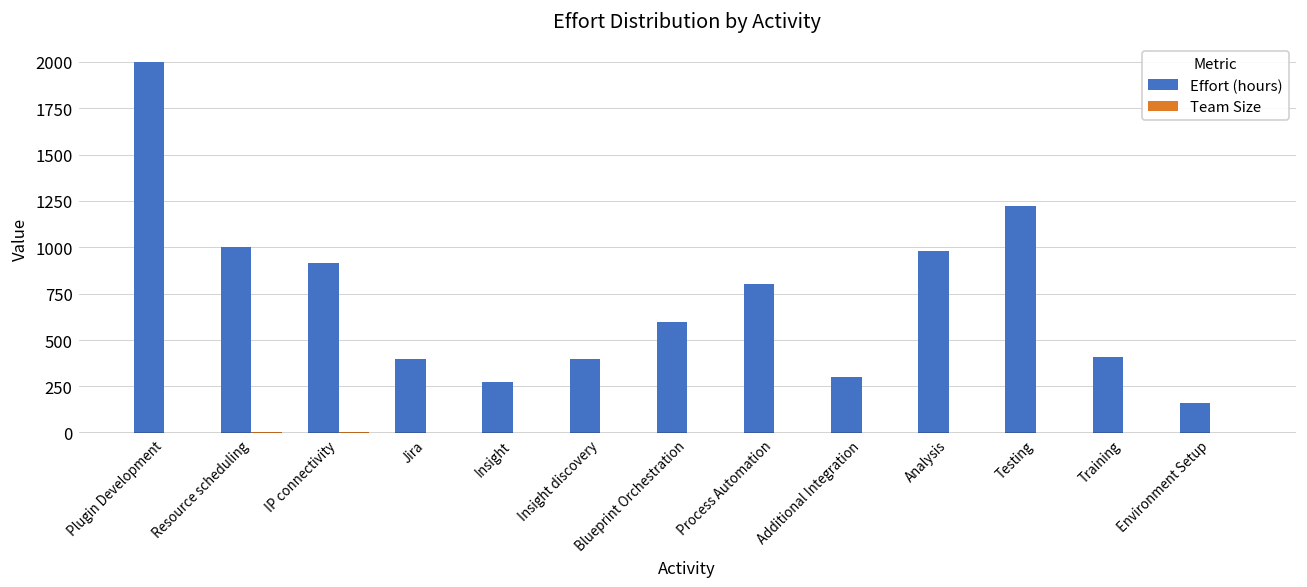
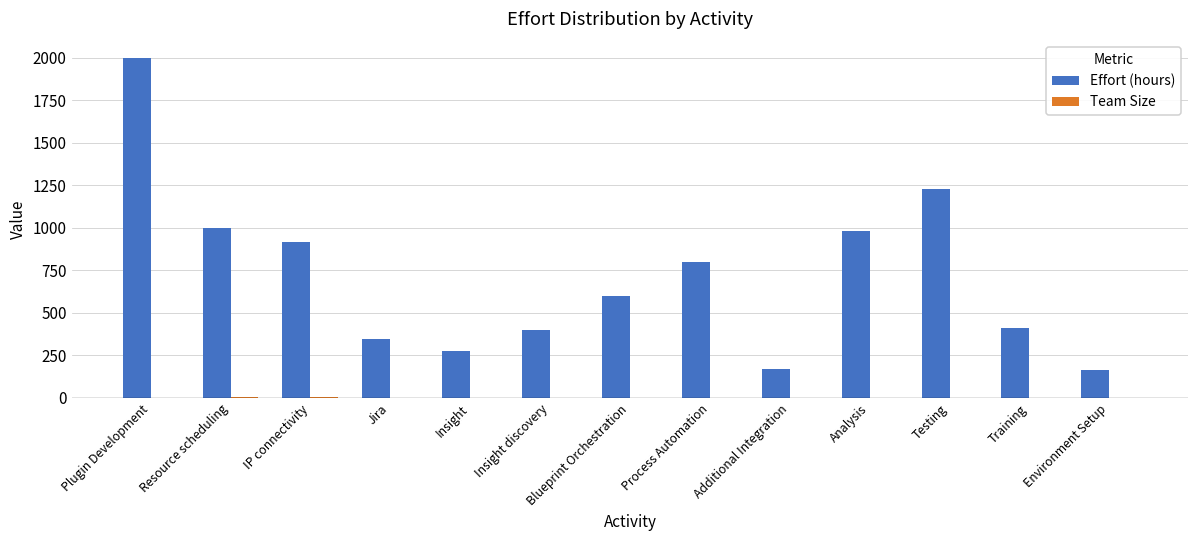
  {
    "Effort (hours)": {
      "Plugin Development": 2000,
      "Resource scheduling": 1000,
      "IP connectivity": 920,
-     "Jira": 400,
+     "Jira": 340,
      "Insight": 270,
      "Insight discovery": 400,
      "Blueprint Orchestration": 600,
      "Process Automation": 800,
-     "Additional Integration": 300,
+     "Additional Integration": 170,
      "Analysis": 980,
      "Testing": 1230,
      "Training": 410,
      "Environment Setup": 160
    },
    "Team Size": {
      "Plugin Development": 0,
      "Analysis": 0,
      "Testing": 0,
      "Training": 0,
      "Environment Setup": 0
    }
  }
